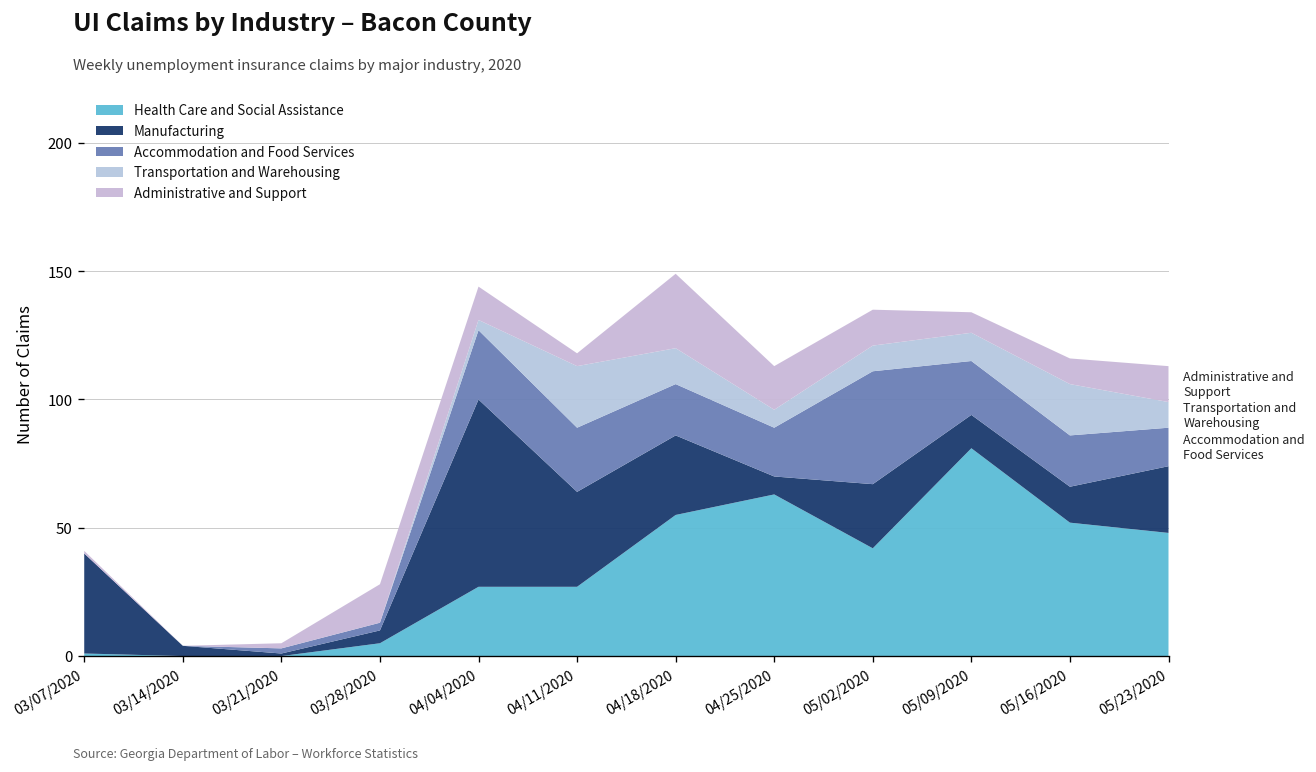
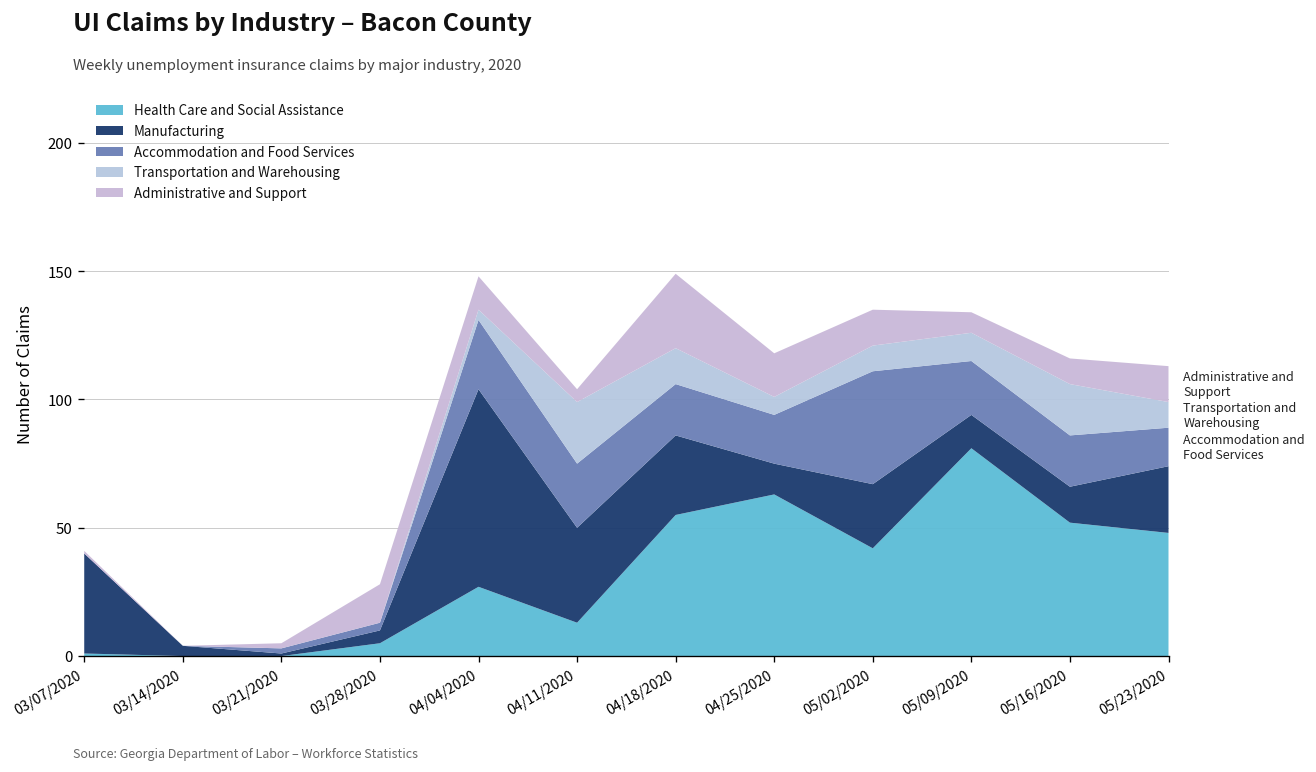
  {
    "Health Care and Social Assistance": {
      "03/14/2020": 0,
      "03/28/2020": 5,
      "04/04/2020": 27,
-     "04/11/2020": 27,
+     "04/11/2020": 13,
      "04/18/2020": 55,
      "04/25/2020": 63,
      "05/02/2020": 42,
      "05/09/2020": 81,
      "05/16/2020": 52,
      "05/23/2020": 48
    },
    "Manufacturing": {
      "03/28/2020": 5,
-     "04/04/2020": 73,
+     "04/04/2020": 77,
      "04/11/2020": 37,
      "04/18/2020": 31,
-     "04/25/2020": 7,
+     "04/25/2020": 12,
      "05/02/2020": 25,
      "05/09/2020": 13,
      "05/16/2020": 14,
      "05/23/2020": 26
    },
    "Accommodation and Food Services": {
      "04/04/2020": 27,
      "04/11/2020": 25,
      "04/18/2020": 20,
      "04/25/2020": 19,
      "05/02/2020": 44,
      "05/09/2020": 21,
      "05/16/2020": 20,
      "05/23/2020": 15
    }
  }
